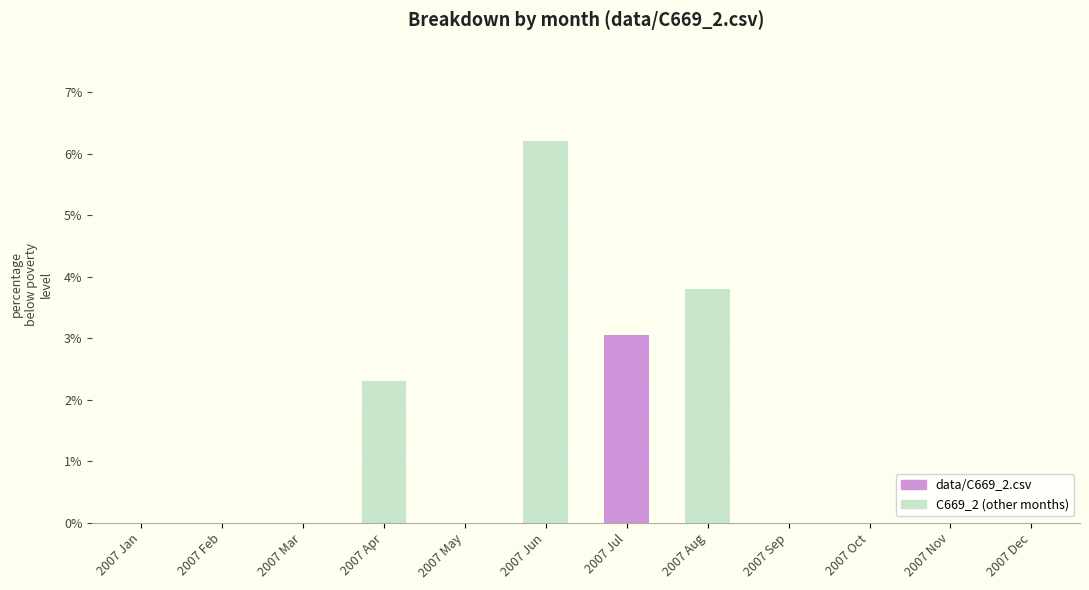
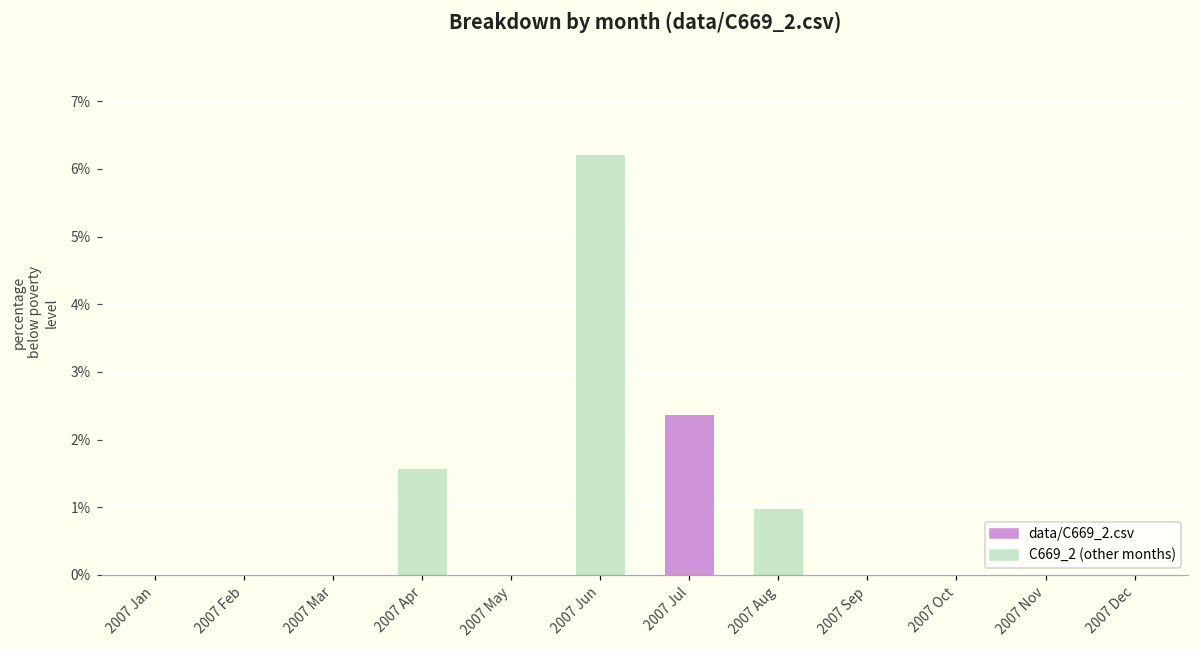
  {
    "2007 Jan": "0.0%",
    "2007 Feb": "0.0%",
    "2007 Mar": "0.0%",
-   "2007 Apr": "2.3%",
+   "2007 Apr": "1.6%",
    "2007 May": "0.0%",
    "2007 Jun": "6.2%",
-   "2007 Jul": "3.1%",
-   "2007 Aug": "3.8%",
+   "2007 Jul": "2.4%",
+   "2007 Aug": "1.0%",
    "2007 Sep": "0.0%",
    "2007 Oct": "0.0%",
    "2007 Nov": "0.0%",
    "2007 Dec": "0.0%"
  }
